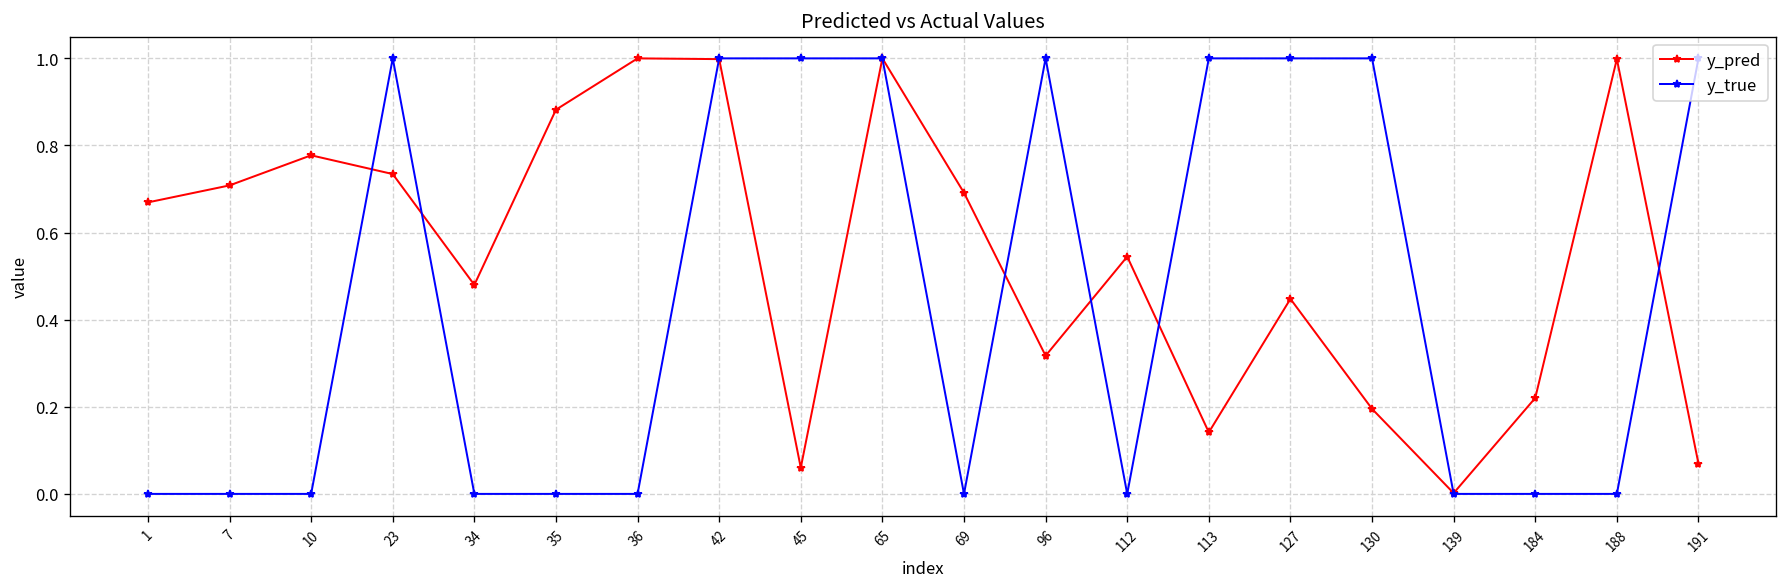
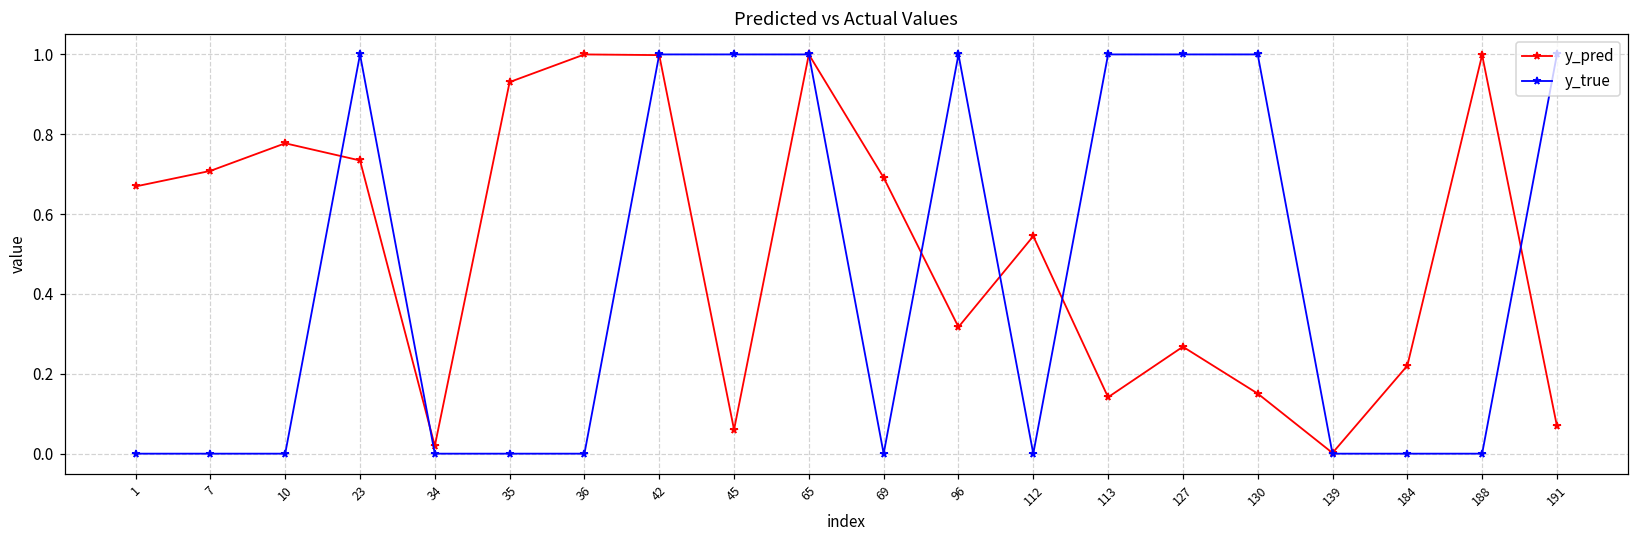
  {
    "y_pred": {
      "1": 0.67,
      "7": 0.71,
      "10": 0.78,
      "23": 0.73,
-     "34": 0.48,
-     "35": 0.88,
+     "34": 0.02,
+     "35": 0.93,
      "36": 1.00,
      "45": 0.06,
      "69": 0.69,
      "96": 0.32,
      "112": 0.54,
      "113": 0.14,
-     "127": 0.45,
-     "130": 0.20,
+     "127": 0.27,
+     "130": 0.15,
      "184": 0.22,
      "188": 1.00,
      "191": 0.07
    },
    "y_true": {
      "1": 0.00,
      "7": 0.00,
      "10": 0.00,
      "23": 1.00,
      "34": 0.00,
      "35": 0.00,
      "36": 0.00,
      "45": 1.00,
      "69": 0.00,
      "96": 1.00,
      "112": 0.00,
      "113": 1.00,
      "127": 1.00,
      "130": 1.00,
      "184": 0.00,
      "188": 0.00
    }
  }
